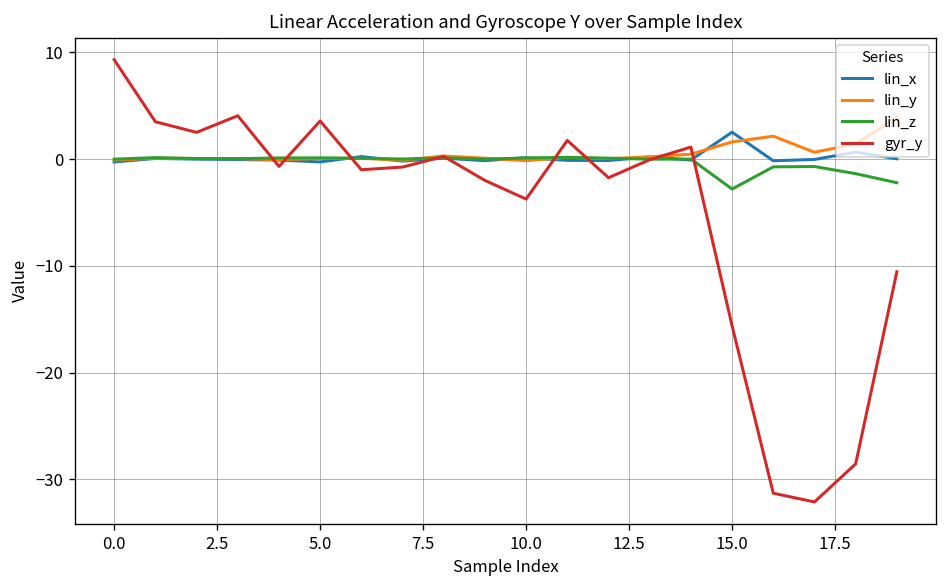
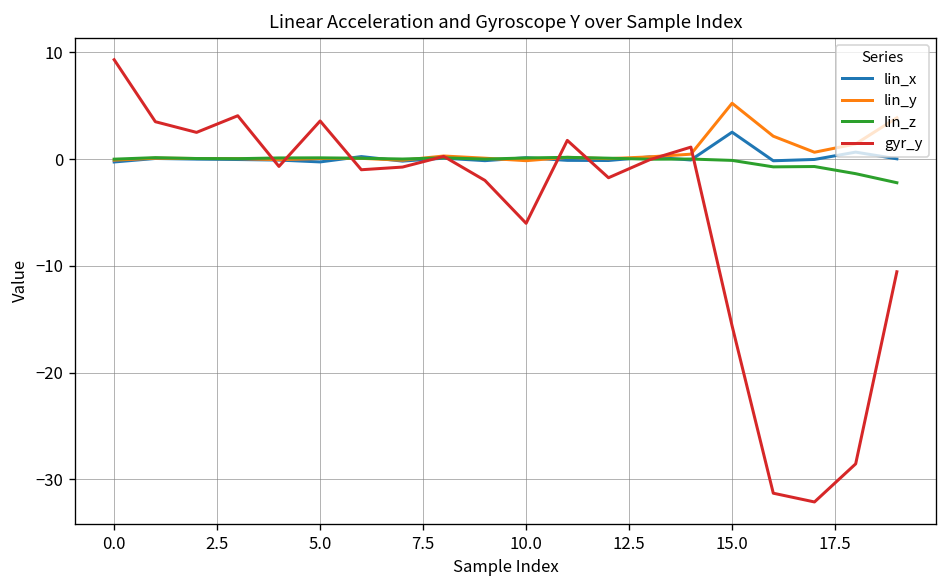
  {
    "lin_x": {
      "5.0": 0,
      "15.0": 3
    },
    "lin_y": {
-     "15.0": 2
+     "15.0": 5
    },
    "lin_z": {
-     "15.0": -3
+     "15.0": 0
    },
    "gyr_y": {
      "0.0": 9,
      "5.0": 4,
-     "10.0": -4,
+     "10.0": -6,
      "15.0": -16
    }
  }
